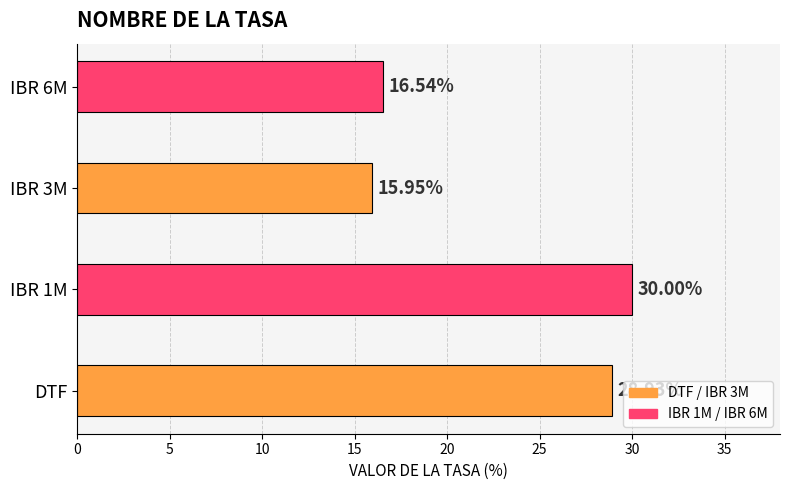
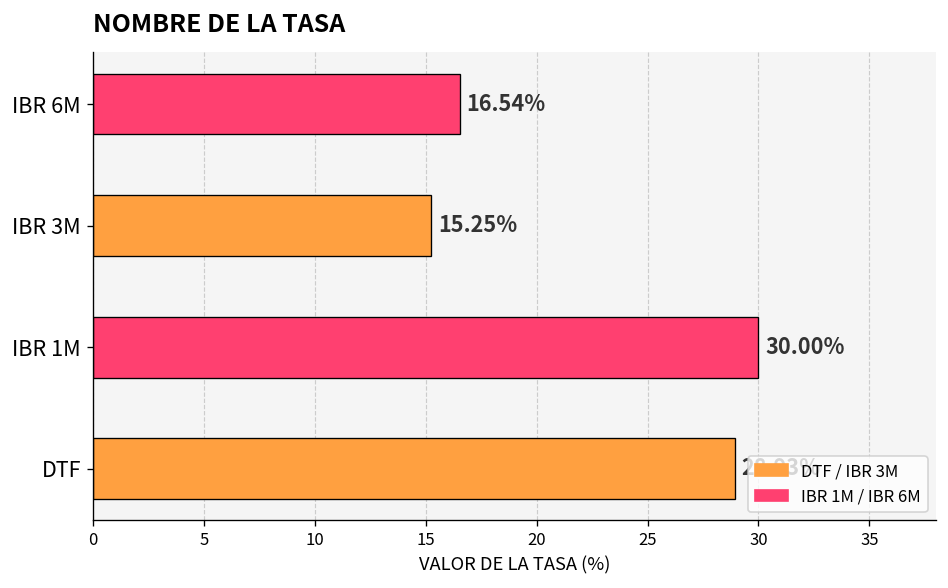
  {
    "IBR 6M": "16.54%",
-   "IBR 3M": "15.95%",
+   "IBR 3M": "15.25%",
    "IBR 1M": "30.00%"
  }
